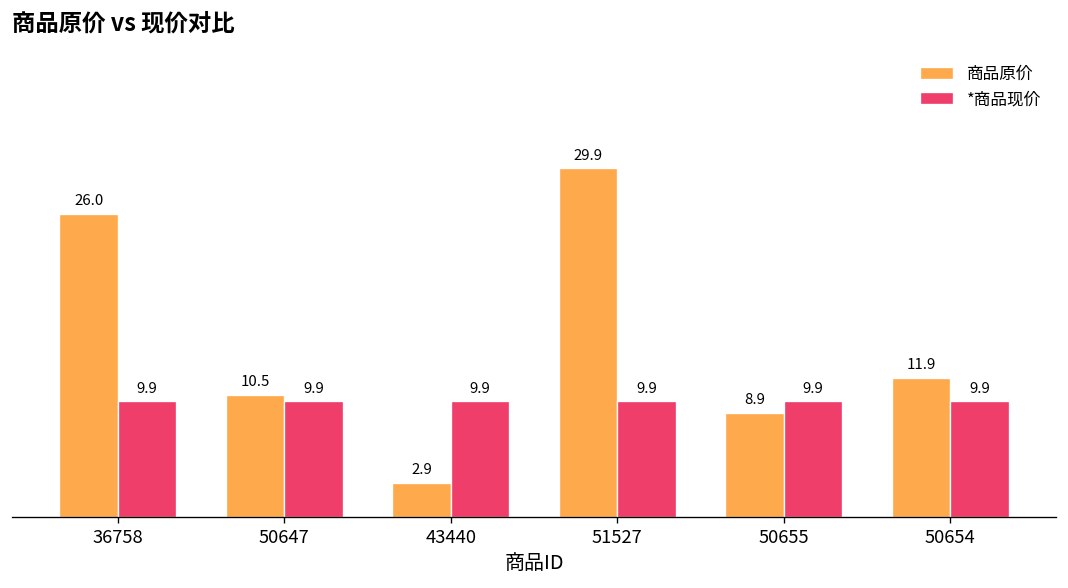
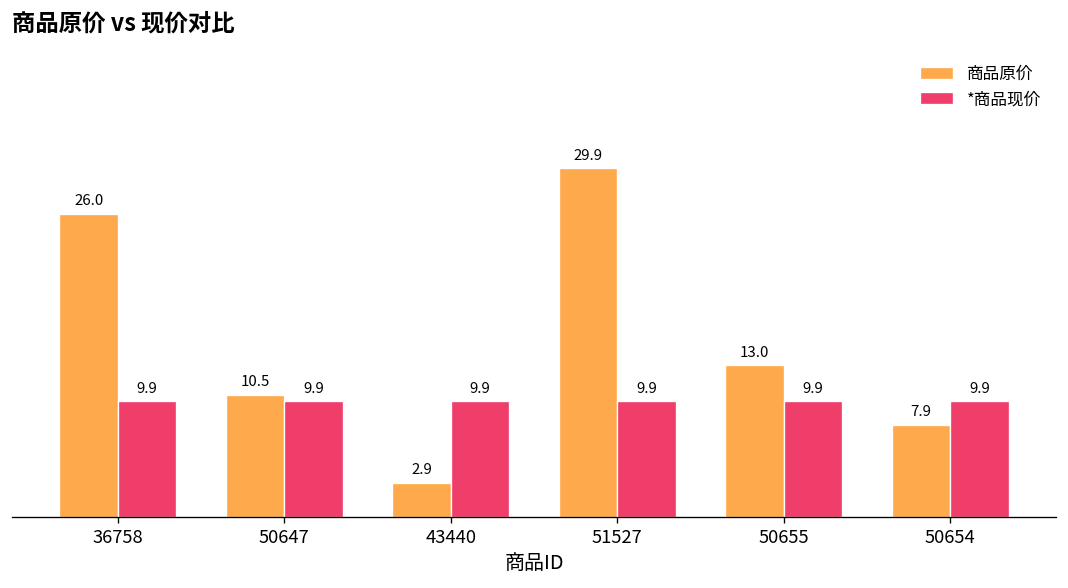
  {
    "商品原价": {
      "36758": 26.0,
      "50647": 10.5,
      "43440": 2.9,
      "51527": 29.9,
-     "50655": 8.9,
-     "50654": 11.9
+     "50655": 13.0,
+     "50654": 7.9
    },
    "*商品现价": {
      "36758": 9.9,
      "50647": 9.9,
      "43440": 9.9,
      "51527": 9.9,
      "50655": 9.9,
      "50654": 9.9
    }
  }
